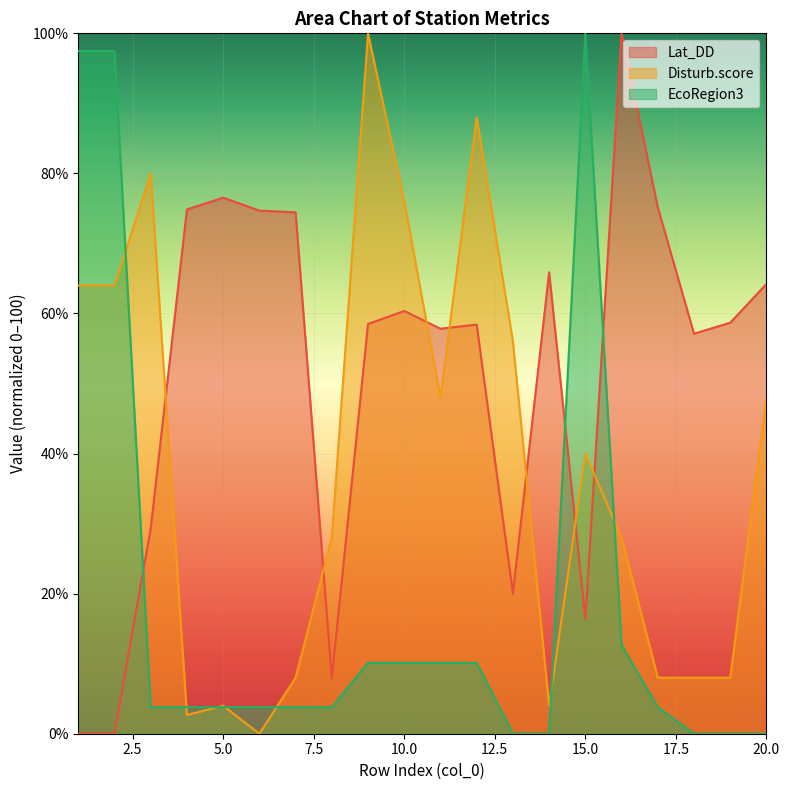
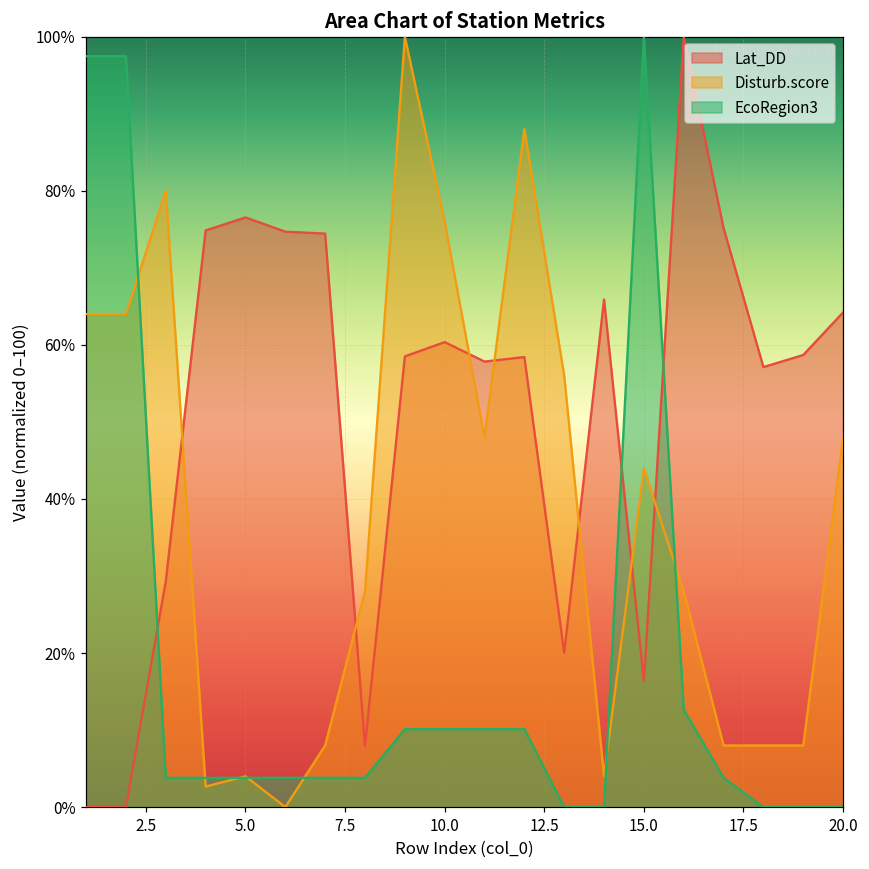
  {
    "Lat_DD": {
      "5.0": "77%",
      "10.0": "60%",
      "15.0": "16%",
      "20.0": "64%"
    },
    "Disturb.score": {
      "10.0": "76%",
-     "15.0": "40%",
+     "15.0": "44%",
      "20.0": "48%"
    },
    "EcoRegion3": {
      "10.0": "10%",
      "15.0": "100%",
      "20.0": "0%"
    }
  }
